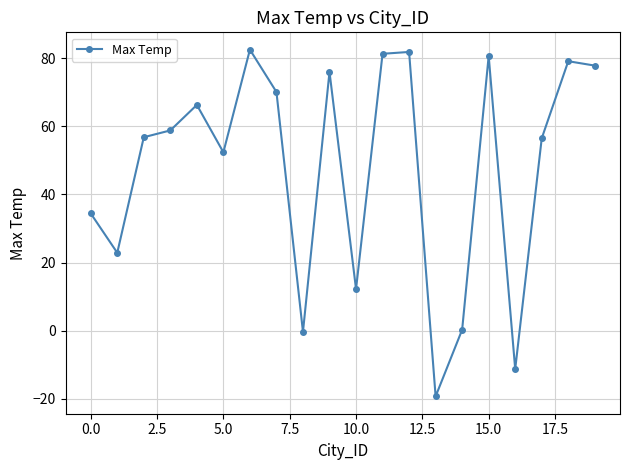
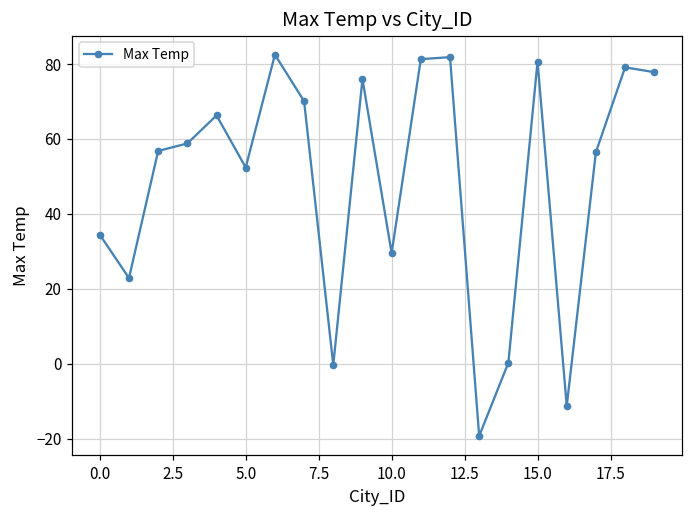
  {
    "0.0": 34,
    "5.0": 52,
-   "10.0": 12,
+   "10.0": 30,
    "15.0": 81
  }
